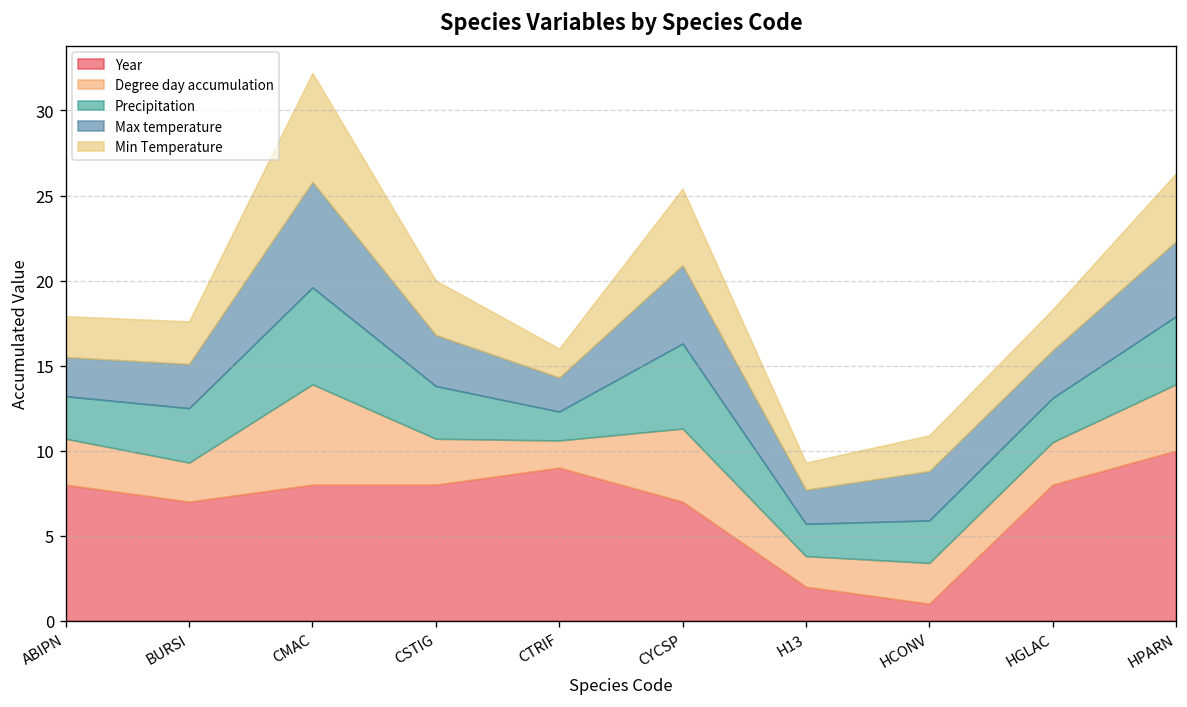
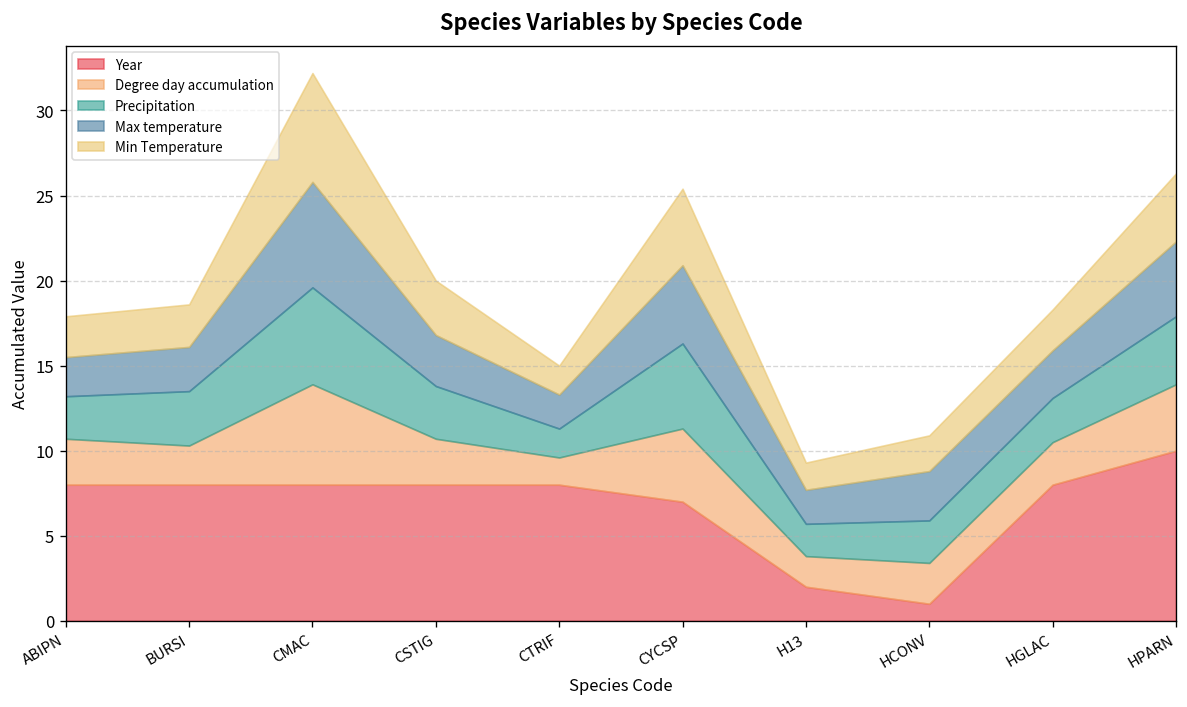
  {
    "Year": {
      "ABIPN": 8,
-     "BURSI": 7,
+     "BURSI": 8,
      "CMAC": 8,
      "CSTIG": 8,
-     "CTRIF": 9,
+     "CTRIF": 8,
      "CYCSP": 7,
      "H13": 2,
      "HCONV": 1,
      "HGLAC": 8,
      "HPARN": 10
    }
  }
